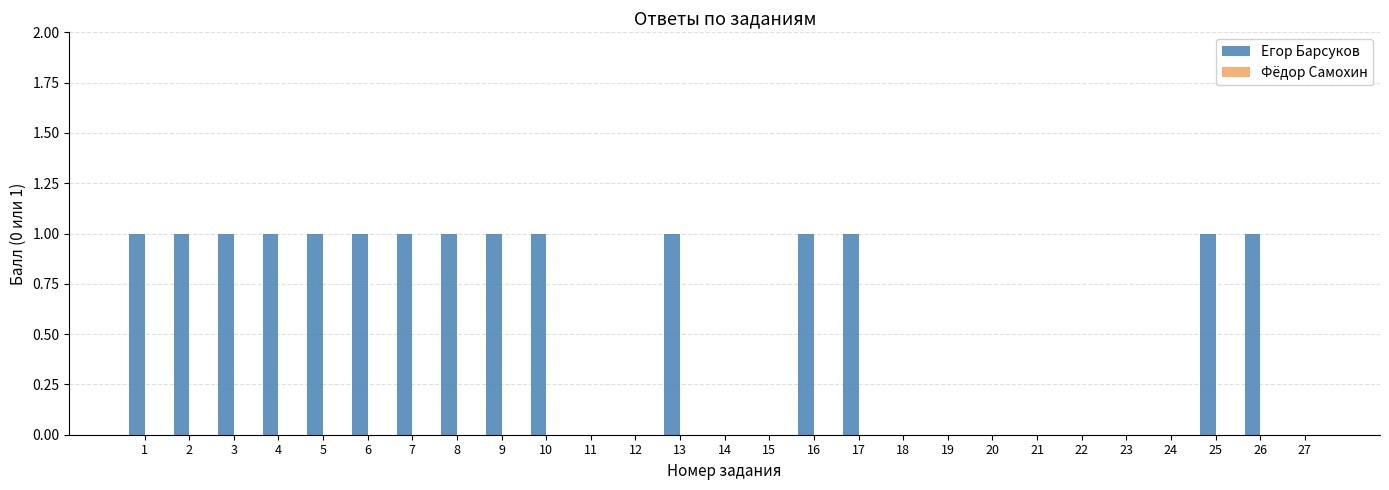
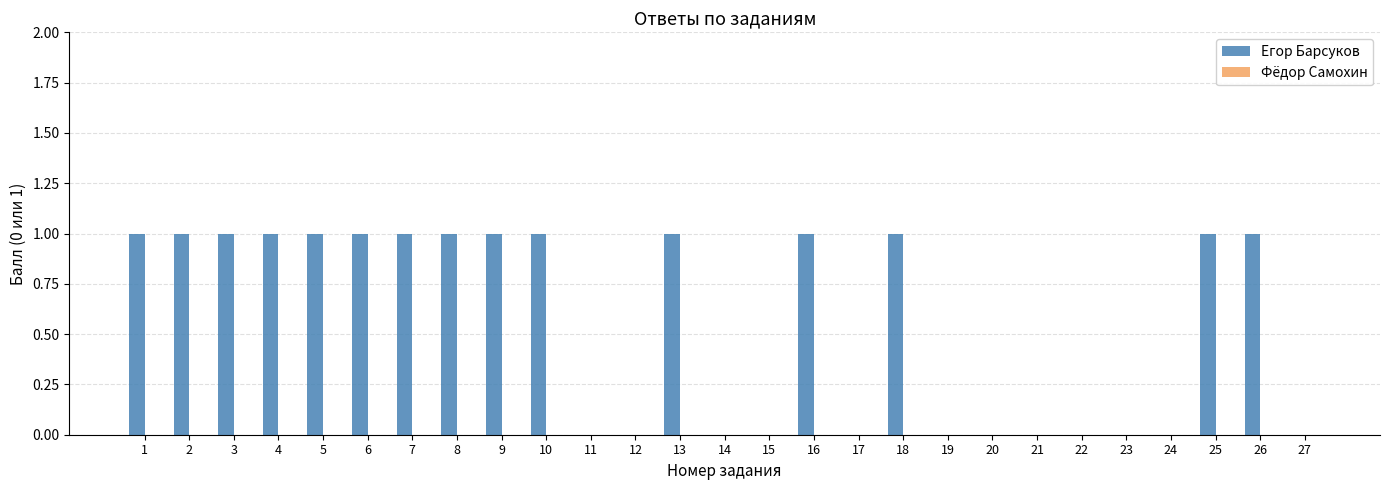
  {
    "Егор Барсуков": {
      "1": 1,
      "2": 1,
      "3": 1,
      "4": 1,
      "5": 1,
      "6": 1,
      "7": 1,
      "8": 1,
      "9": 1,
      "10": 1,
      "11": 0,
      "12": 0,
      "13": 1,
      "14": 0,
      "15": 0,
      "16": 1,
-     "17": 1,
-     "18": 0,
+     "17": 0,
+     "18": 1,
      "19": 0,
      "20": 0,
      "21": 0,
      "22": 0,
      "23": 0,
      "24": 0,
      "25": 1,
      "26": 1,
      "27": 0
    },
    "Фёдор Самохин": {
      "1": 0,
      "2": 0,
      "3": 0,
      "4": 0,
      "5": 0,
      "6": 0,
      "7": 0,
      "8": 0,
      "9": 0,
      "10": 0,
      "11": 0,
      "12": 0,
      "13": 0,
      "14": 0,
      "15": 0,
      "16": 0,
      "17": 0,
      "18": 0,
      "19": 0,
      "20": 0,
      "21": 0,
      "22": 0,
      "23": 0,
      "24": 0,
      "25": 0,
      "26": 0,
      "27": 0
    }
  }
